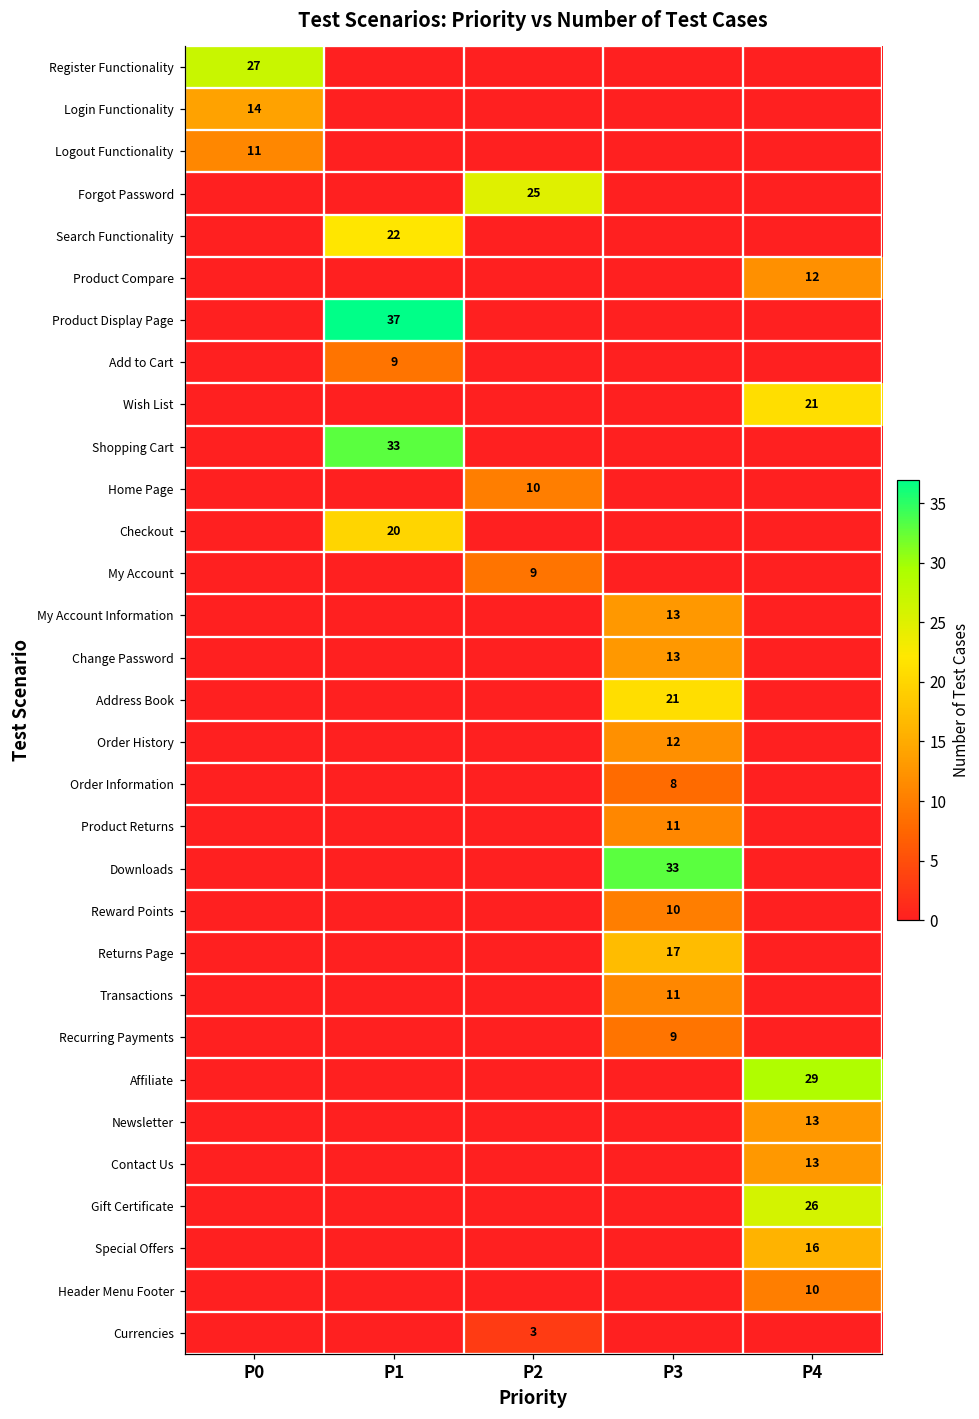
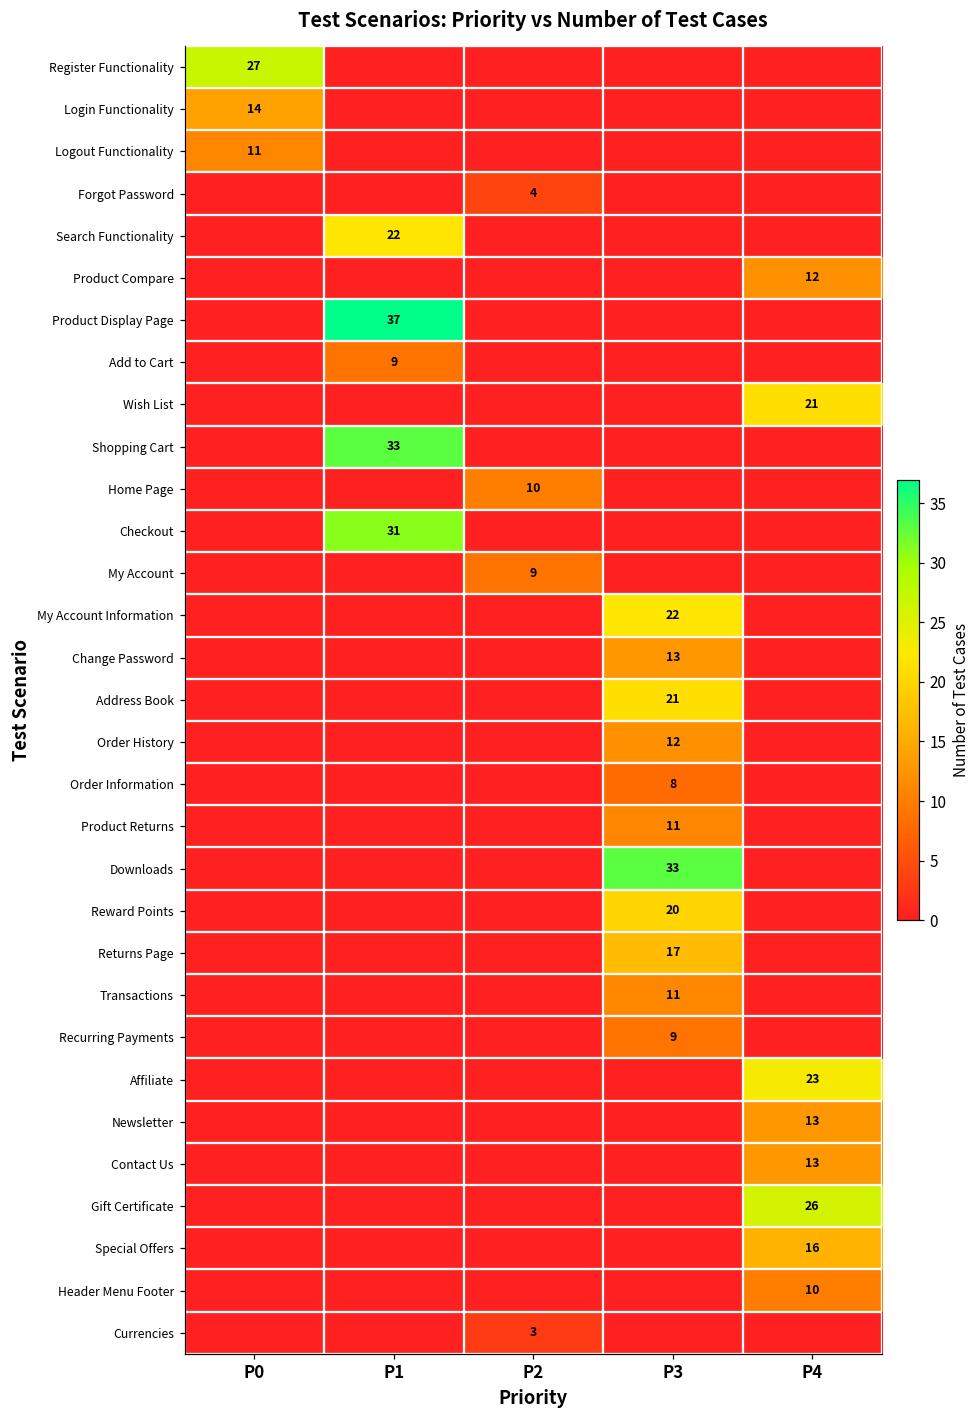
  {
    "Register Functionality": {
      "P0": 27
    },
    "Login Functionality": {
      "P0": 14
    },
    "Logout Functionality": {
      "P0": 11
    },
    "Forgot Password": {
-     "P2": 25
+     "P2": 4
    },
    "Search Functionality": {
      "P1": 22
    },
    "Product Compare": {
      "P4": 12
    },
    "Product Display Page": {
      "P1": 37
    },
    "Add to Cart": {
      "P1": 9
    },
    "Wish List": {
      "P4": 21
    },
    "Shopping Cart": {
      "P1": 33
    },
    "Home Page": {
      "P2": 10
    },
    "Checkout": {
-     "P1": 20
+     "P1": 31
    },
    "My Account": {
      "P2": 9
    },
    "My Account Information": {
-     "P3": 13
+     "P3": 22
    },
    "Change Password": {
      "P3": 13
    },
    "Address Book": {
      "P3": 21
    },
    "Order History": {
      "P3": 12
    },
    "Order Information": {
      "P3": 8
    },
    "Product Returns": {
      "P3": 11
    },
    "Downloads": {
      "P3": 33
    },
    "Reward Points": {
-     "P3": 10
+     "P3": 20
    },
    "Returns Page": {
      "P3": 17
    },
    "Transactions": {
      "P3": 11
    },
    "Recurring Payments": {
      "P3": 9
    },
    "Affiliate": {
-     "P4": 29
+     "P4": 23
    },
    "Newsletter": {
      "P4": 13
    },
    "Contact Us": {
      "P4": 13
    },
    "Gift Certificate": {
      "P4": 26
    },
    "Special Offers": {
      "P4": 16
    },
    "Header Menu Footer": {
      "P4": 10
    },
    "Currencies": {
      "P2": 3
    }
  }
